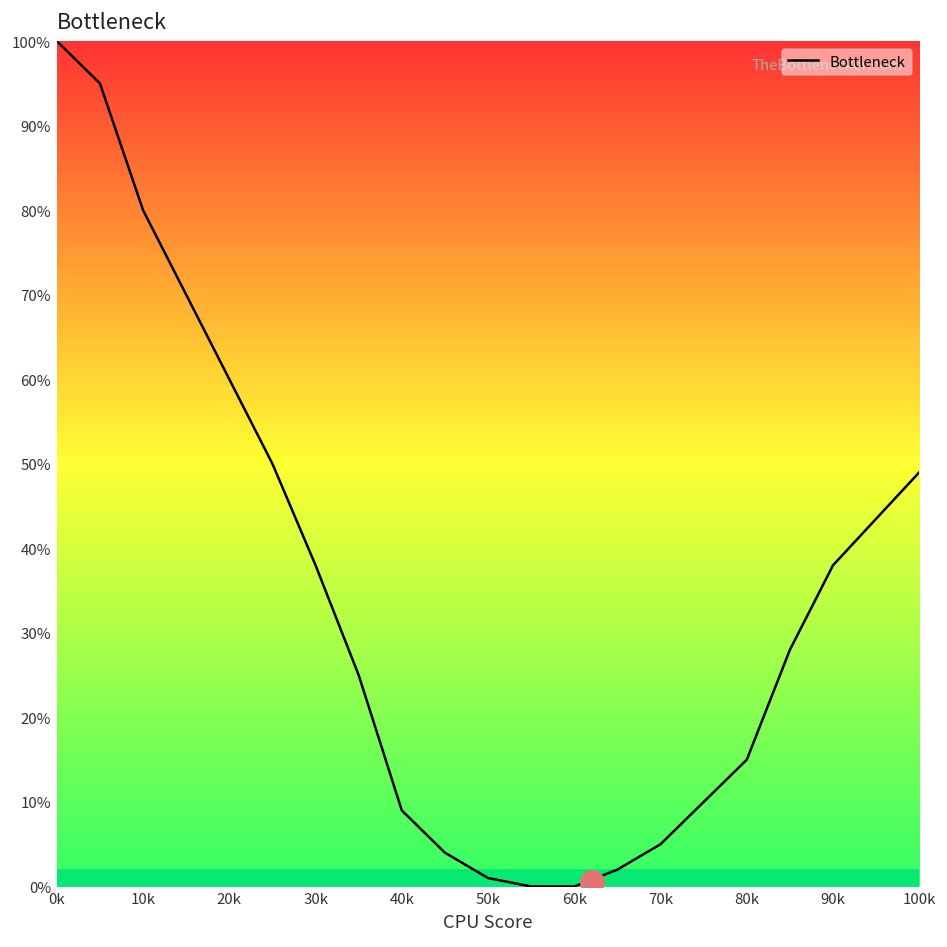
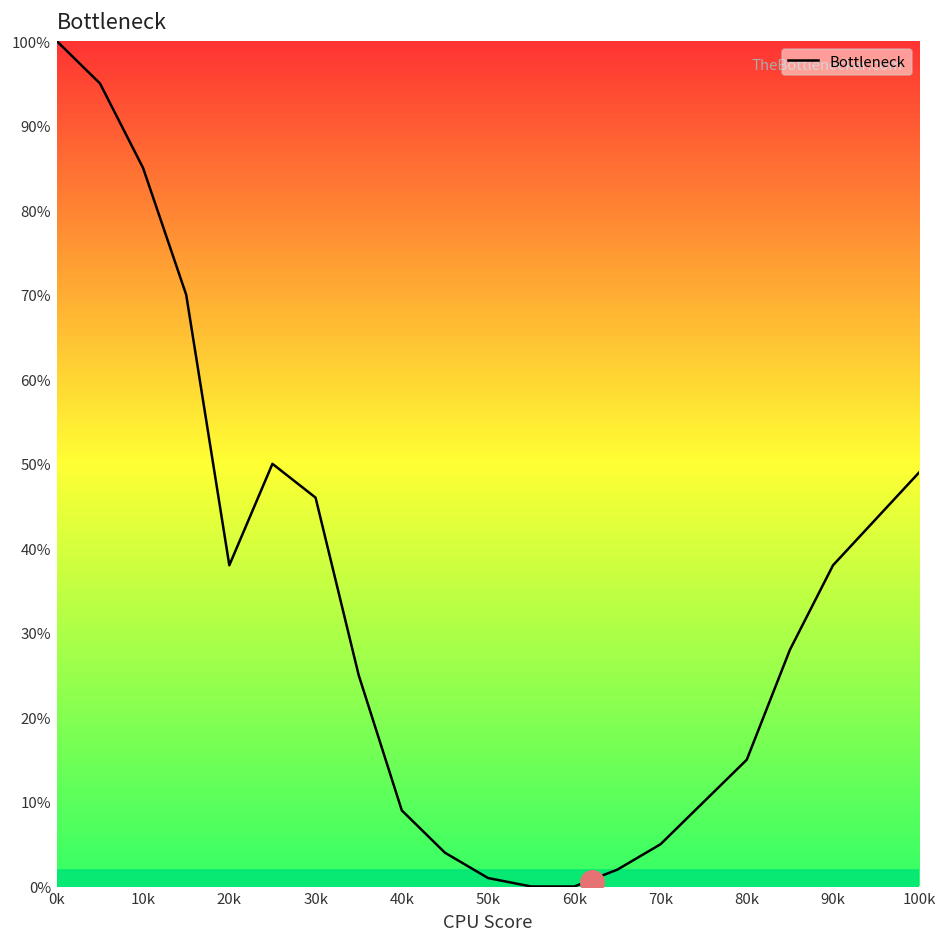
  {
    "Bottleneck": {
      "0k": "100%",
-     "10k": "80%",
-     "20k": "60%",
-     "30k": "38%",
+     "10k": "85%",
+     "20k": "38%",
+     "30k": "46%",
      "40k": "9%",
      "70k": "5%",
      "80k": "15%",
      "90k": "38%",
      "100k": "49%"
    }
  }
